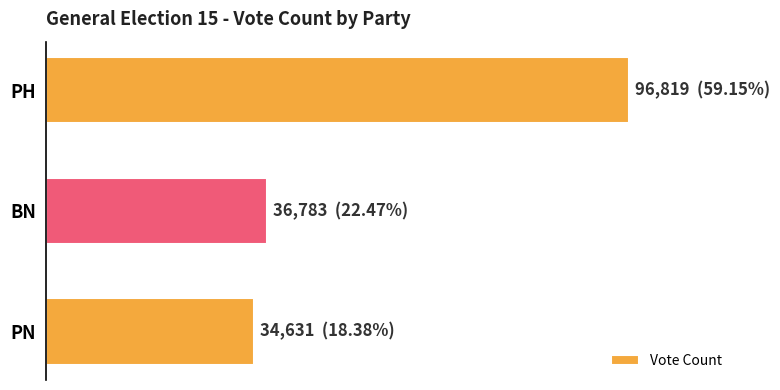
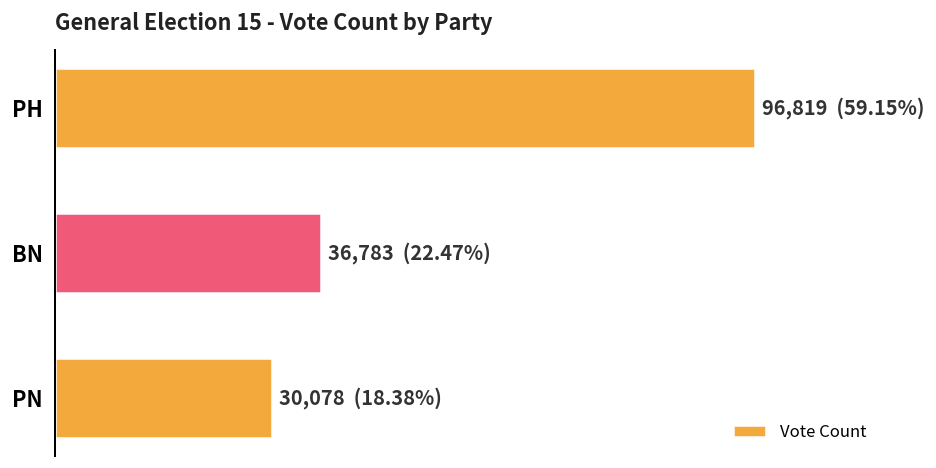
  {
    "PH": "96,819",
    "BN": "36,783",
-   "PN": "34,631"
+   "PN": "30,078"
  }
